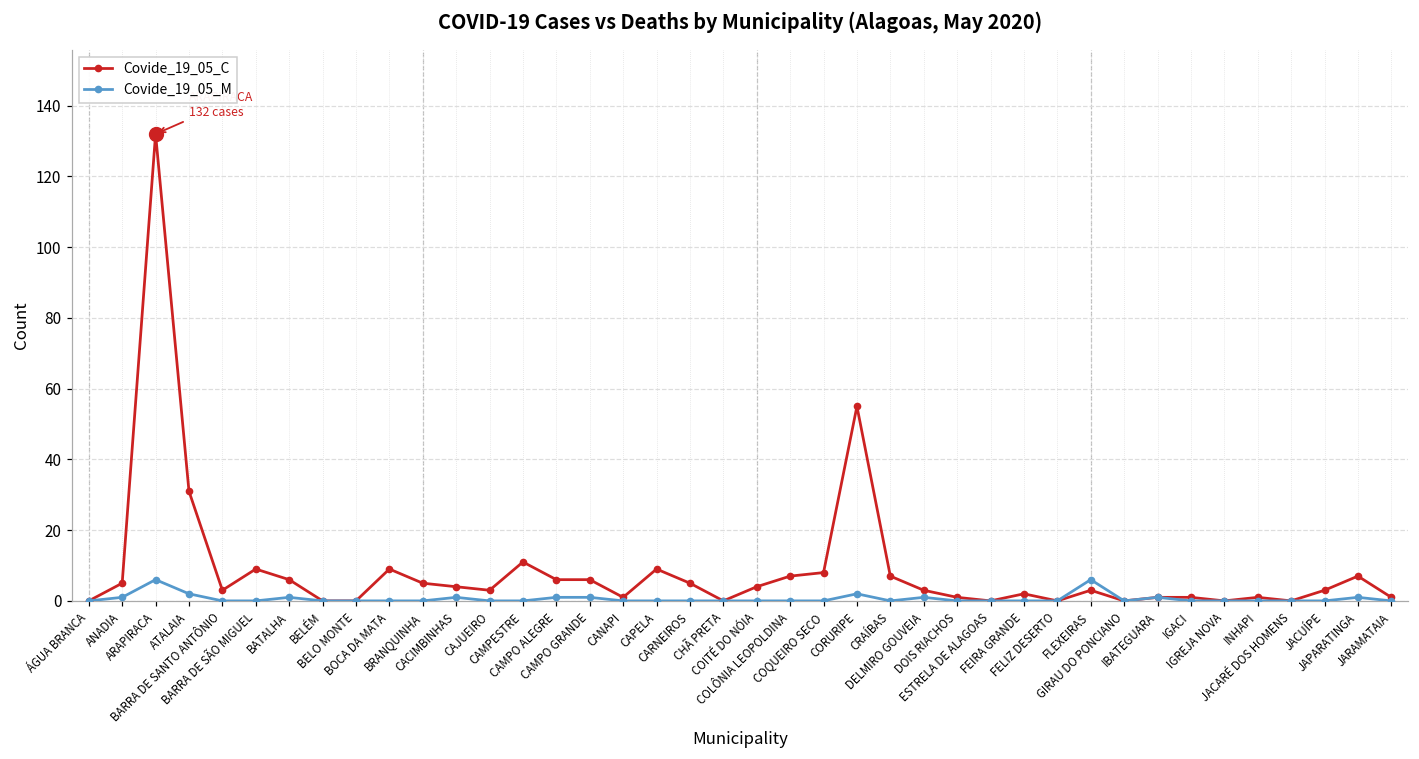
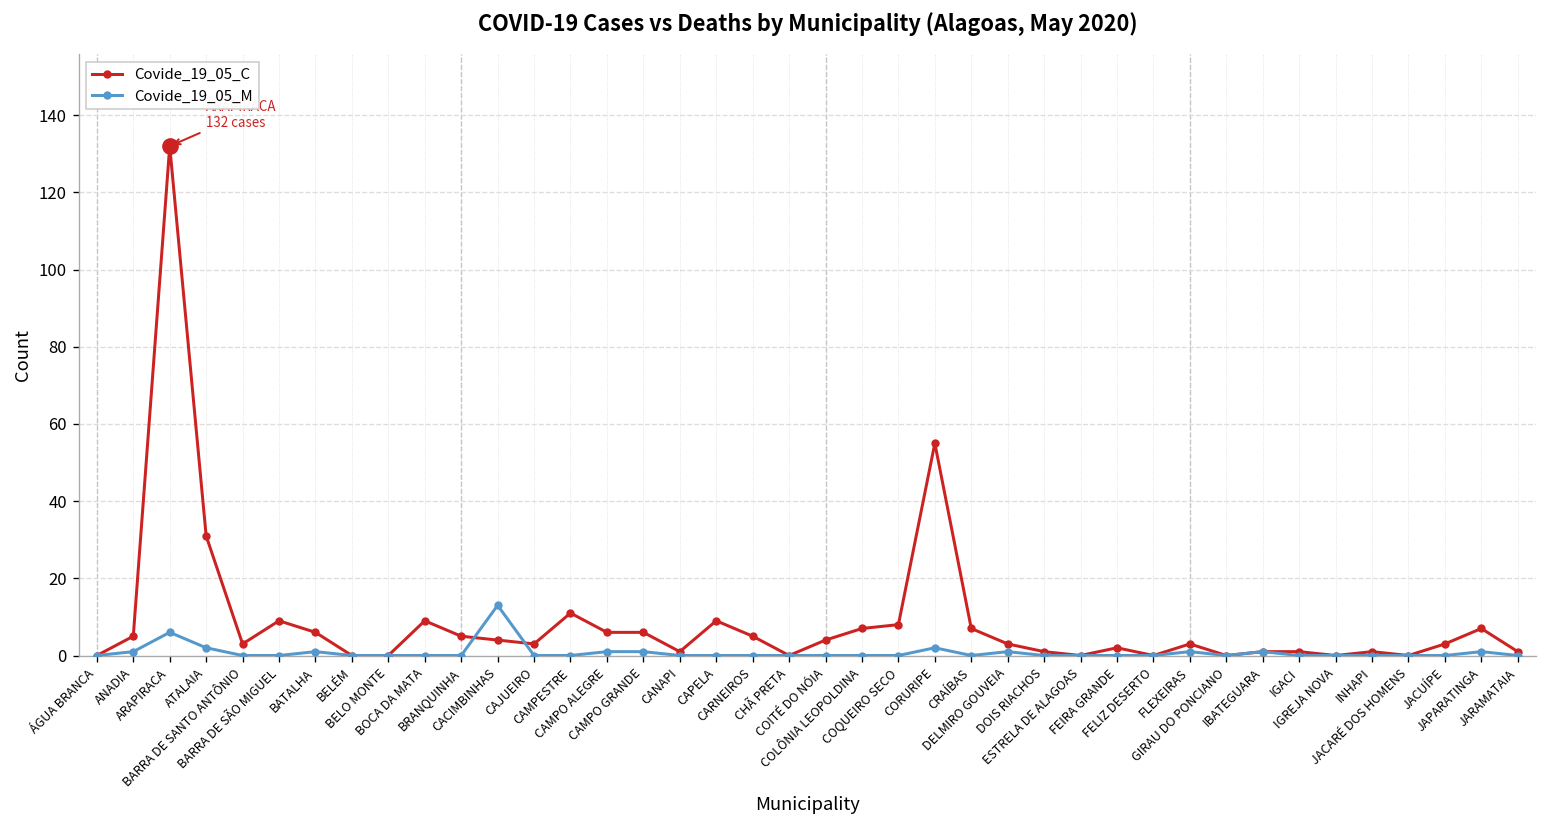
  {
    "Covide_19_05_M": {
      "ANADIA": 1,
      "ARAPIRACA": 6,
      "ATALAIA": 2,
      "BARRA DE SANTO ANTÔNIO": 0,
      "BARRA DE SÃO MIGUEL": 0,
      "BATALHA": 1,
      "BOCA DA MATA": 0,
      "BRANQUINHA": 0,
-     "CACIMBINHAS": 1,
+     "CACIMBINHAS": 13,
      "CAJUEIRO": 0,
      "CAMPESTRE": 0,
      "CAMPO ALEGRE": 1,
      "CAMPO GRANDE": 1,
      "CANAPI": 0,
      "CAPELA": 0,
      "CARNEIROS": 0,
      "COITÉ DO NÓIA": 0,
      "COLÔNIA LEOPOLDINA": 0,
      "COQUEIRO SECO": 0,
      "CORURIPE": 2,
      "CRAÍBAS": 0,
      "DELMIRO GOUVEIA": 1,
      "DOIS RIACHOS": 0,
      "FEIRA GRANDE": 0,
-     "FLEXEIRAS": 6,
+     "FLEXEIRAS": 1,
      "IGACI": 0,
      "INHAPI": 0,
      "JACUÍPE": 0,
      "JAPARATINGA": 1,
      "JARAMATAIA": 0
    }
  }
